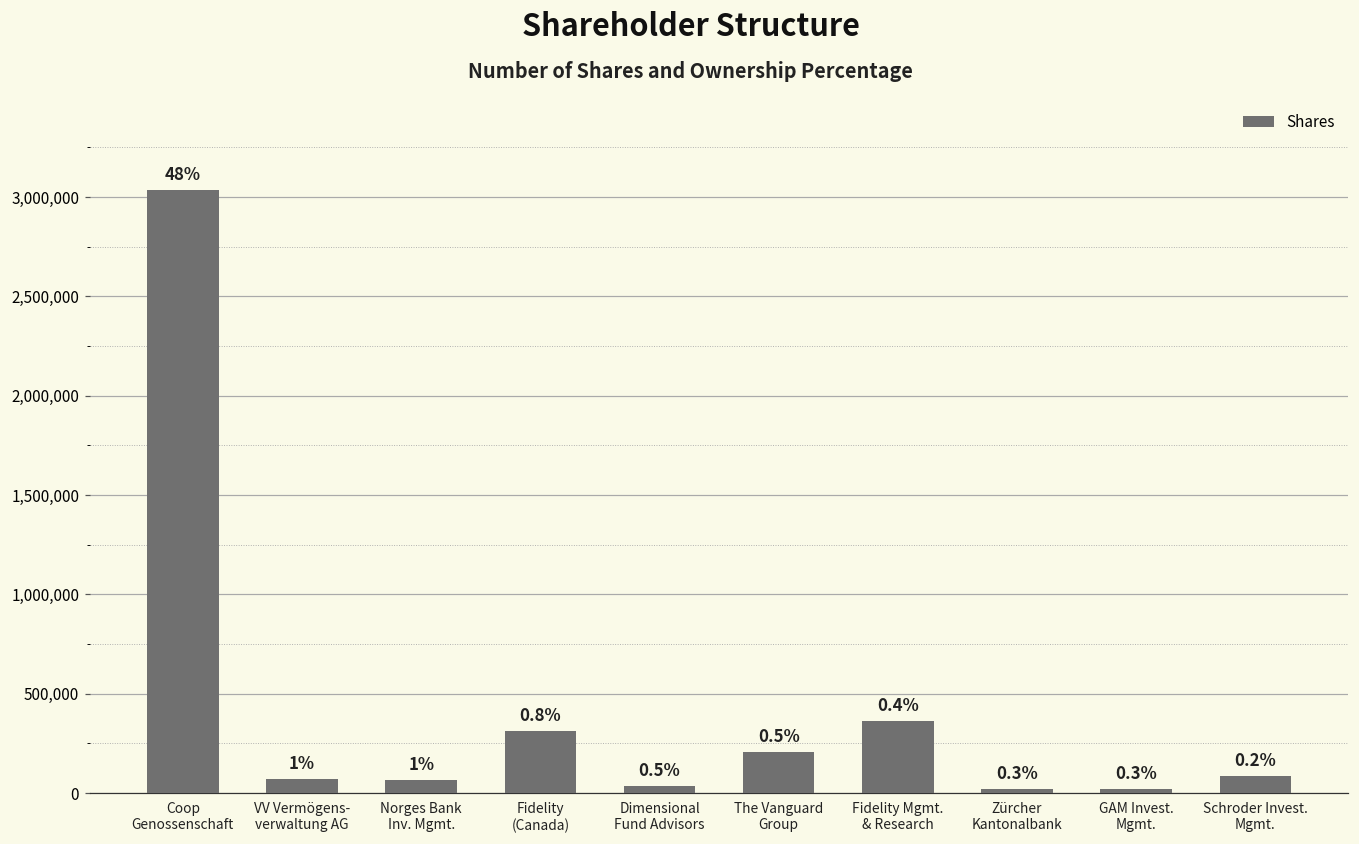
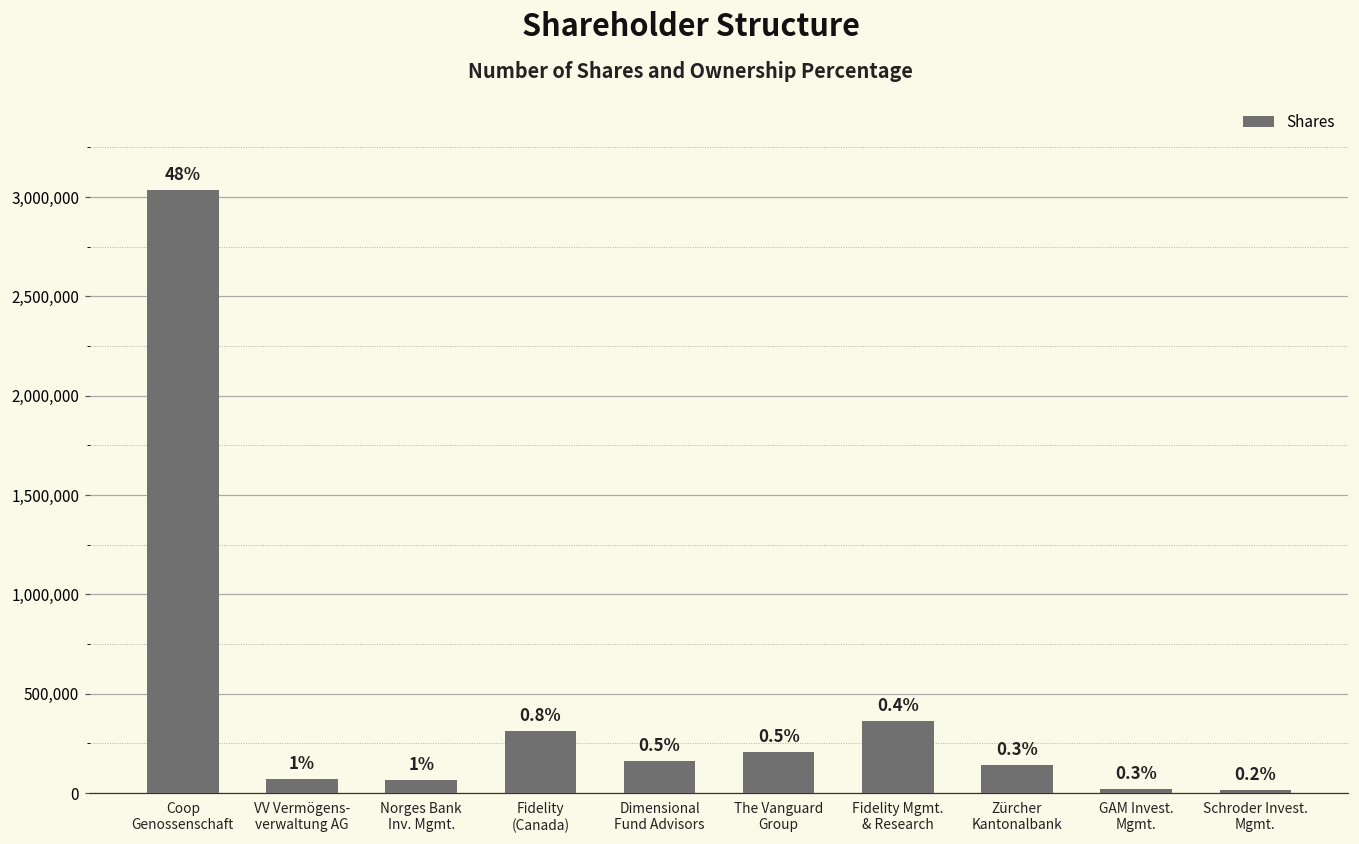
  {
-   "Dimensional Fund Advisors": "30,000",
-   "Zürcher Kantonalbank": "20,000",
-   "Schroder Invest. Mgmt.": "90,000"
+   "Dimensional Fund Advisors": "160,000",
+   "Zürcher Kantonalbank": "140,000",
+   "Schroder Invest. Mgmt.": "10,000"
  }
